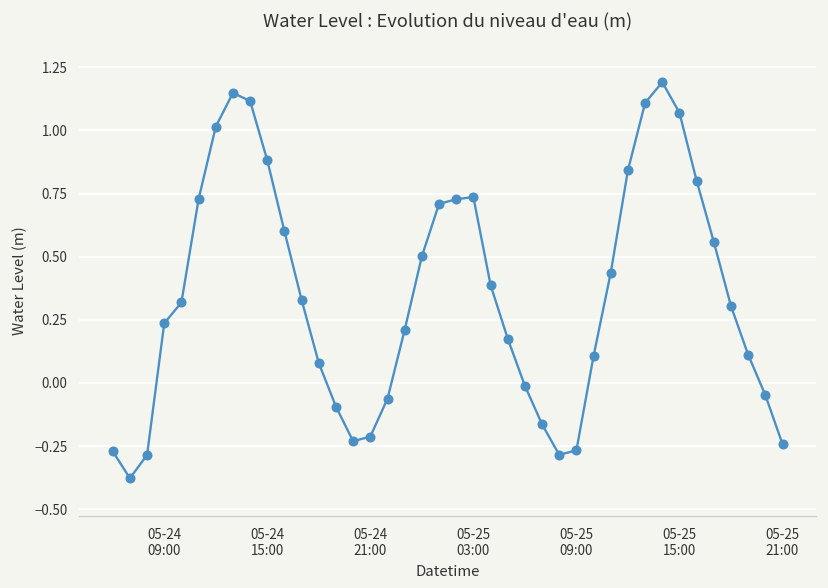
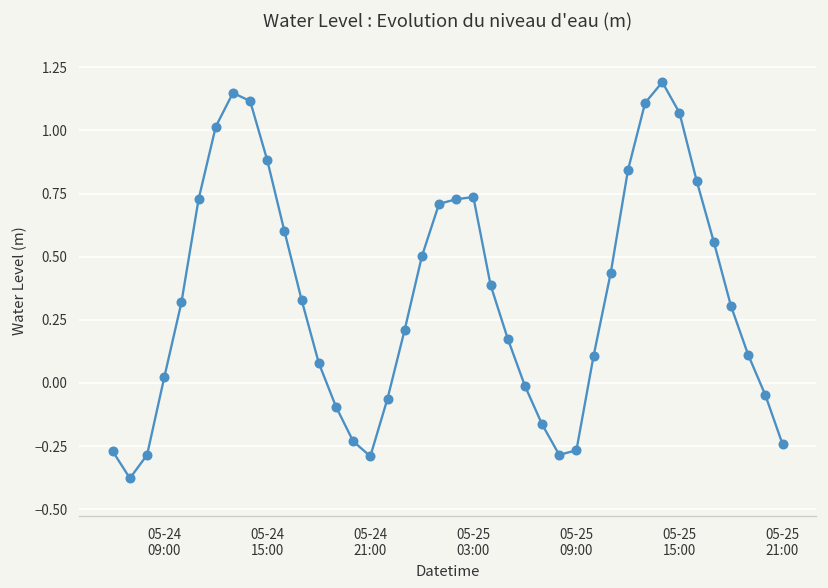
  {
-   "05-24 09:00": 0.24,
+   "05-24 09:00": 0.02,
    "05-24 15:00": 0.88,
-   "05-24 21:00": -0.21,
+   "05-24 21:00": -0.29,
    "05-25 03:00": 0.74,
    "05-25 09:00": -0.27,
    "05-25 15:00": 1.07,
    "05-25 21:00": -0.24
  }
